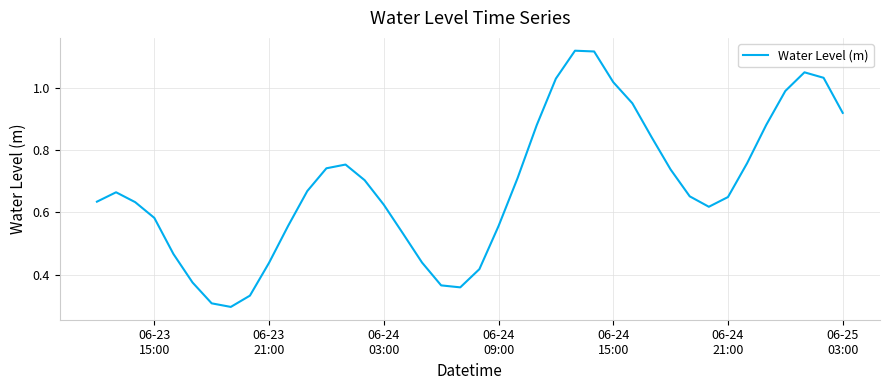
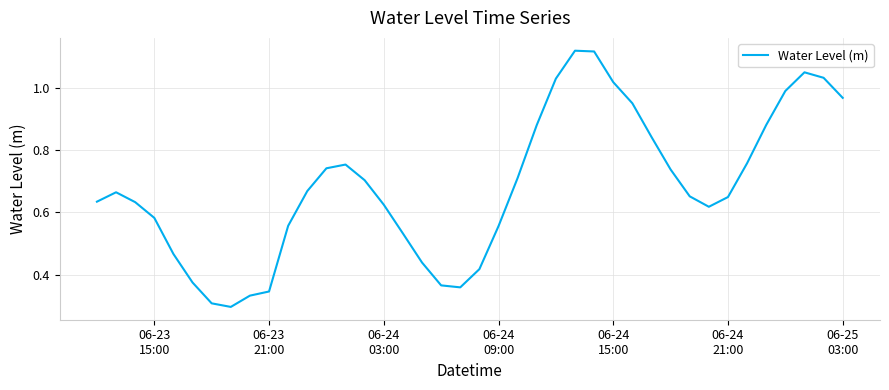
  {
    "06-23 15:00": 0.58,
-   "06-23 21:00": 0.44,
+   "06-23 21:00": 0.35,
    "06-24 03:00": 0.62,
    "06-24 09:00": 0.56,
    "06-24 15:00": 1.02,
    "06-24 21:00": 0.65,
-   "06-25 03:00": 0.92
+   "06-25 03:00": 0.97
  }
